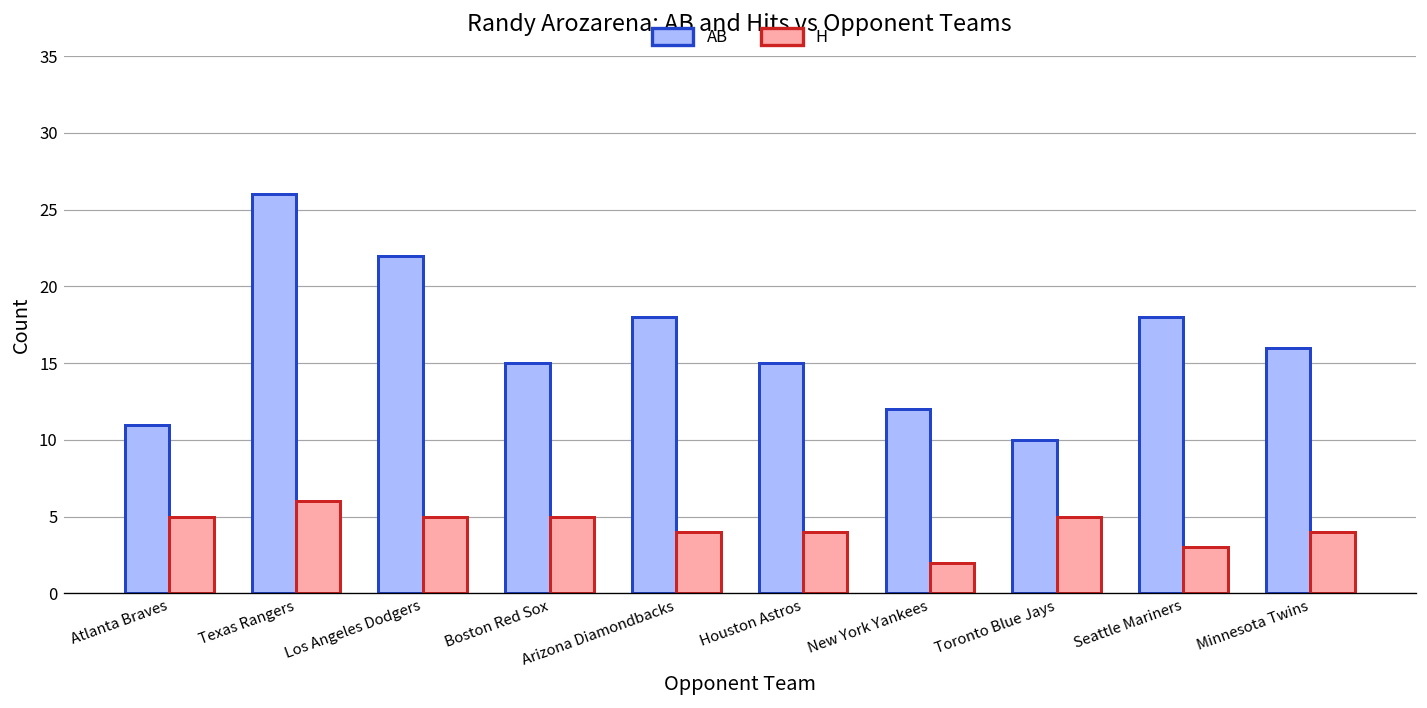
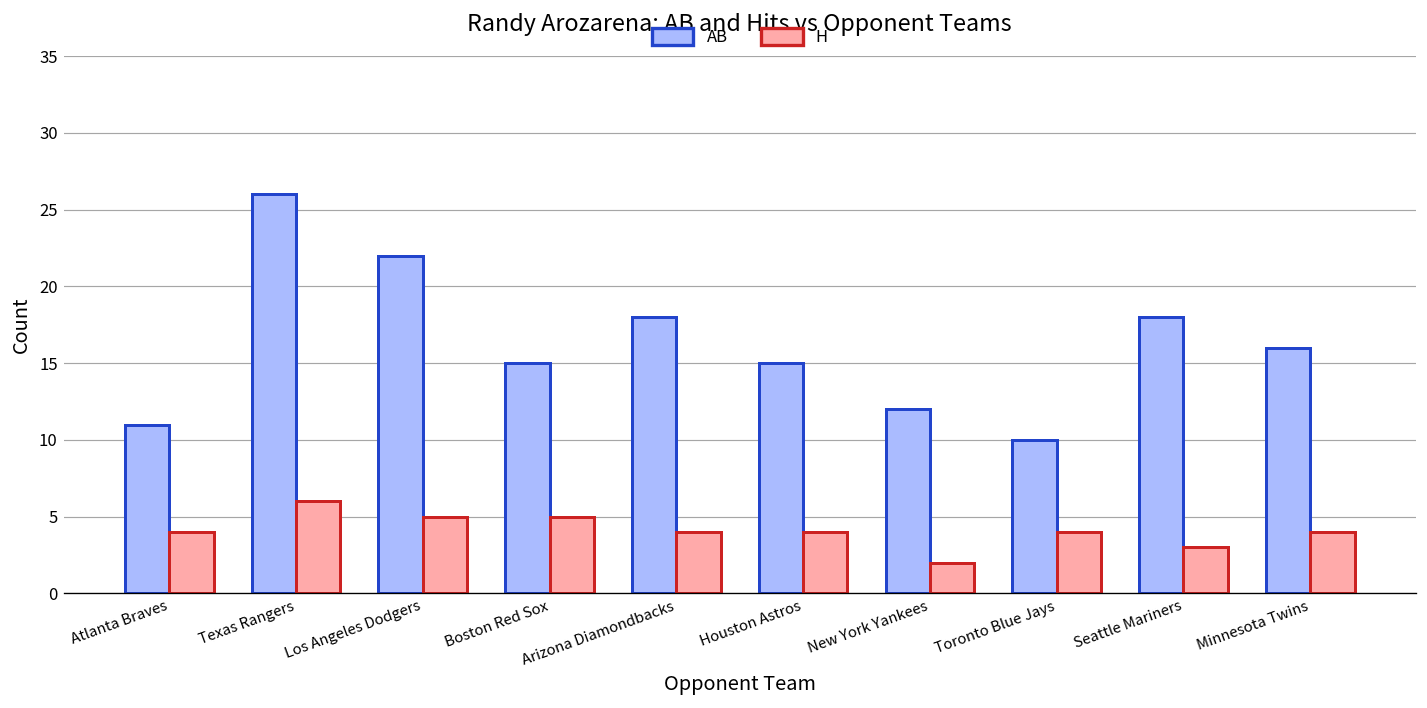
  {
    "AB": {
      "Atlanta Braves": 11,
      "Texas Rangers": 26,
      "Los Angeles Dodgers": 22,
      "Boston Red Sox": 15,
      "Arizona Diamondbacks": 18,
      "Houston Astros": 15,
      "New York Yankees": 12,
      "Toronto Blue Jays": 10,
      "Seattle Mariners": 18,
      "Minnesota Twins": 16
    },
    "H": {
-     "Atlanta Braves": 5,
+     "Atlanta Braves": 4,
      "Texas Rangers": 6,
      "Los Angeles Dodgers": 5,
      "Boston Red Sox": 5,
      "Arizona Diamondbacks": 4,
      "Houston Astros": 4,
      "New York Yankees": 2,
-     "Toronto Blue Jays": 5,
+     "Toronto Blue Jays": 4,
      "Seattle Mariners": 3,
      "Minnesota Twins": 4
    }
  }
